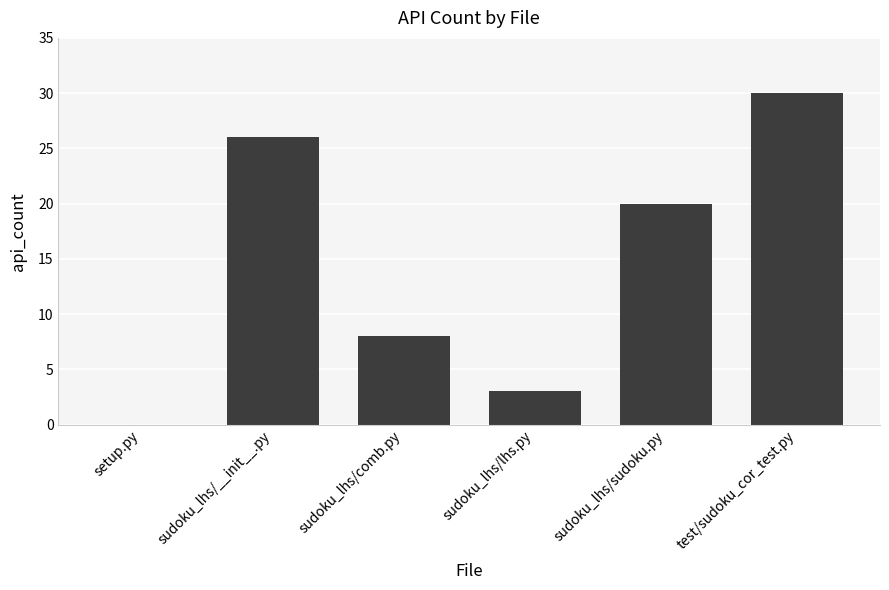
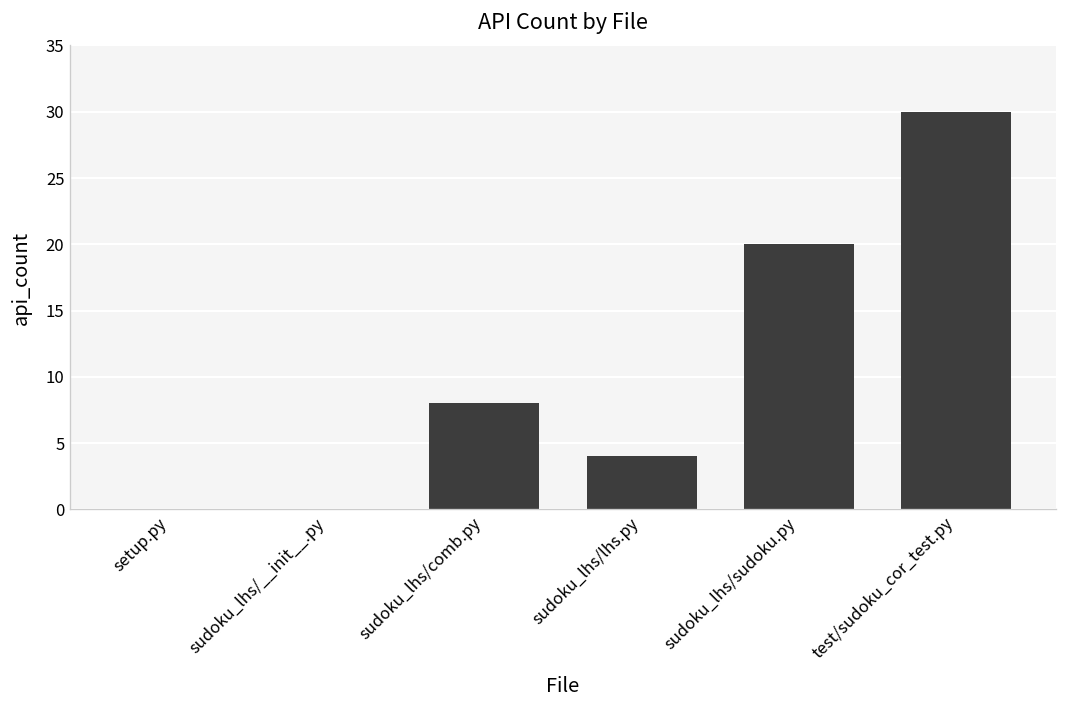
  {
    "setup.py": 0,
-   "sudoku_lhs/__init__.py": 26,
+   "sudoku_lhs/__init__.py": 0,
    "sudoku_lhs/comb.py": 8,
-   "sudoku_lhs/lhs.py": 3,
+   "sudoku_lhs/lhs.py": 4,
    "sudoku_lhs/sudoku.py": 20,
    "test/sudoku_cor_test.py": 30
  }
